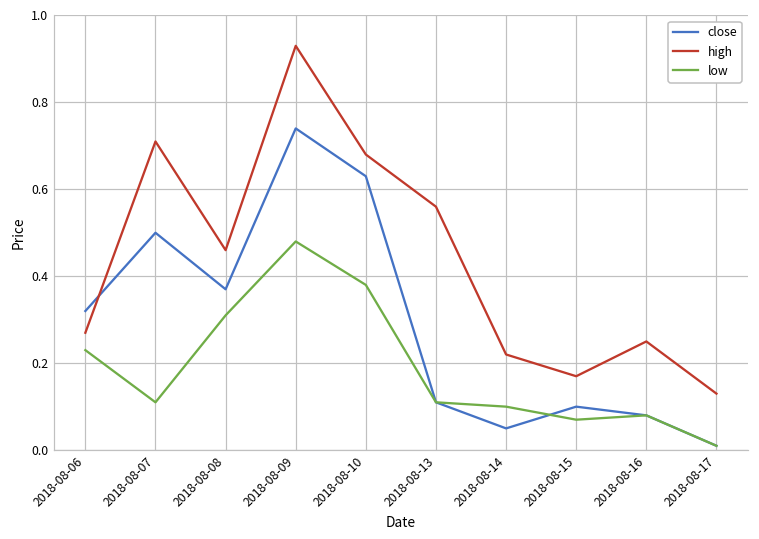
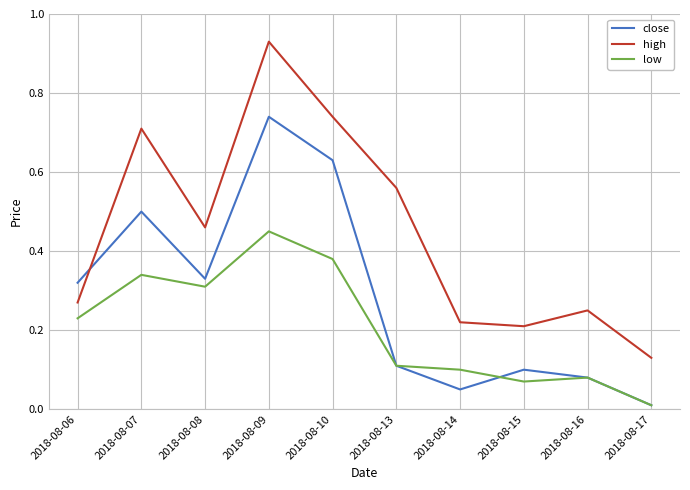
  {
    "close": {
      "2018-08-06": 0.32,
      "2018-08-07": 0.50,
-     "2018-08-08": 0.37,
+     "2018-08-08": 0.33,
      "2018-08-09": 0.74,
      "2018-08-10": 0.63,
      "2018-08-14": 0.05,
      "2018-08-15": 0.10
    },
    "high": {
      "2018-08-06": 0.27,
      "2018-08-07": 0.71,
      "2018-08-08": 0.46,
      "2018-08-09": 0.93,
-     "2018-08-10": 0.68,
+     "2018-08-10": 0.74,
      "2018-08-13": 0.56,
      "2018-08-14": 0.22,
-     "2018-08-15": 0.17,
+     "2018-08-15": 0.21,
      "2018-08-16": 0.25,
      "2018-08-17": 0.13
    },
    "low": {
      "2018-08-06": 0.23,
-     "2018-08-07": 0.11,
+     "2018-08-07": 0.34,
      "2018-08-08": 0.31,
-     "2018-08-09": 0.48,
+     "2018-08-09": 0.45,
      "2018-08-10": 0.38,
      "2018-08-14": 0.10,
      "2018-08-15": 0.07
    }
  }
